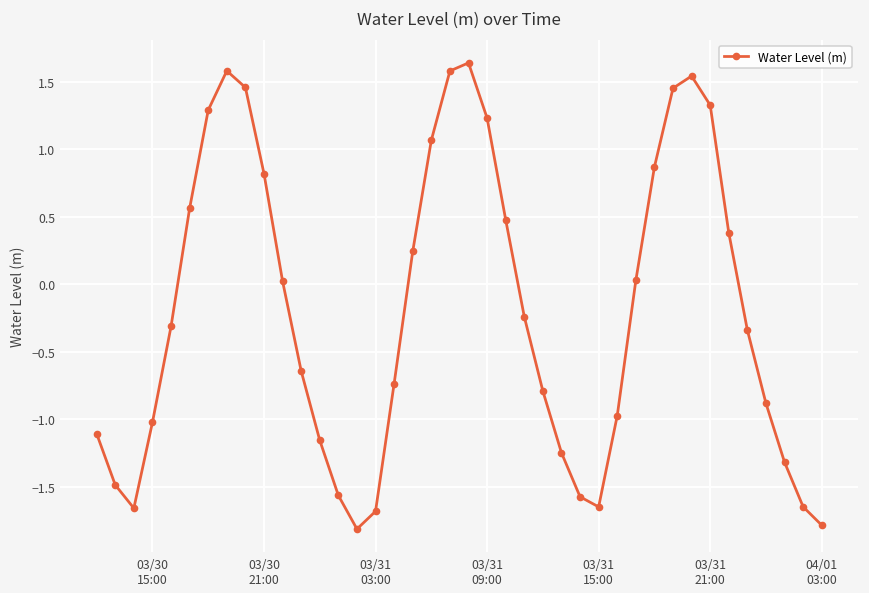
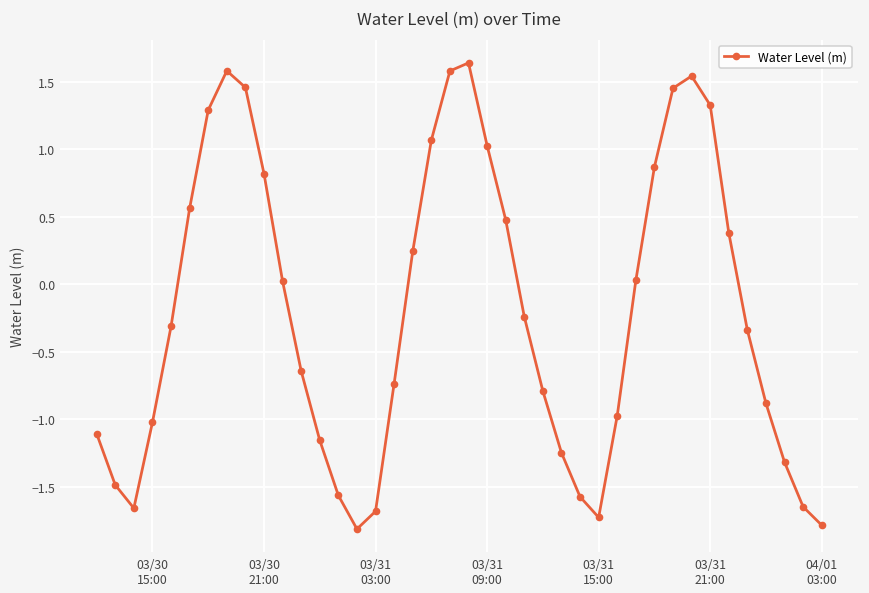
  {
    "03/30 15:00": -1.02,
    "03/30 21:00": 0.82,
    "03/31 03:00": -1.68,
-   "03/31 09:00": 1.23,
-   "03/31 15:00": -1.65,
+   "03/31 09:00": 1.03,
+   "03/31 15:00": -1.73,
    "03/31 21:00": 1.33,
    "04/01 03:00": -1.79
  }
